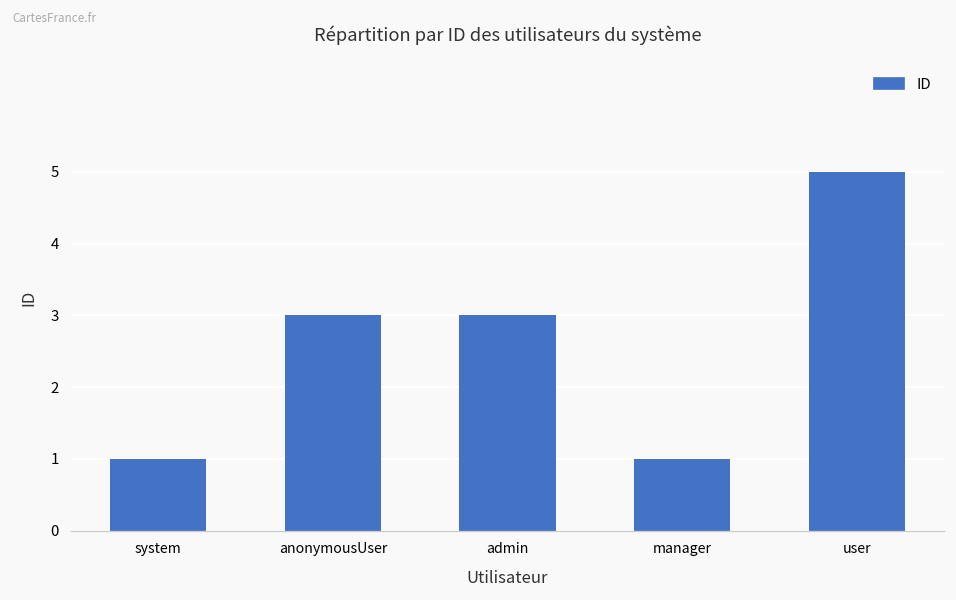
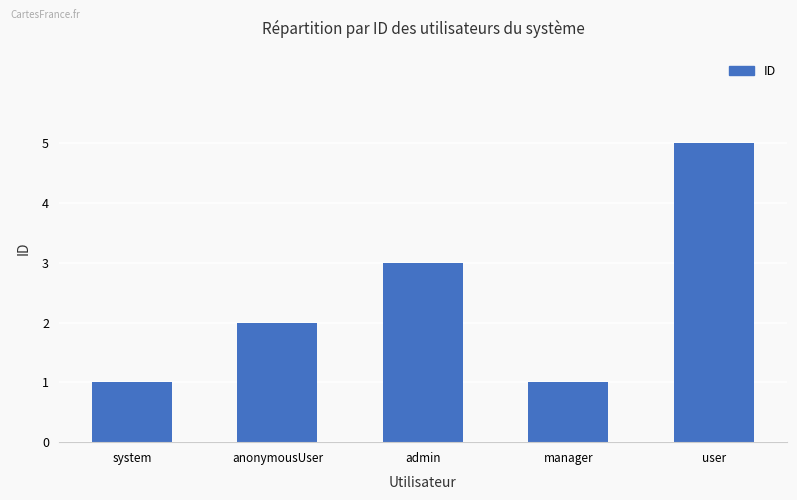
  {
    "system": 1,
-   "anonymousUser": 3,
+   "anonymousUser": 2,
    "admin": 3,
    "manager": 1,
    "user": 5
  }
